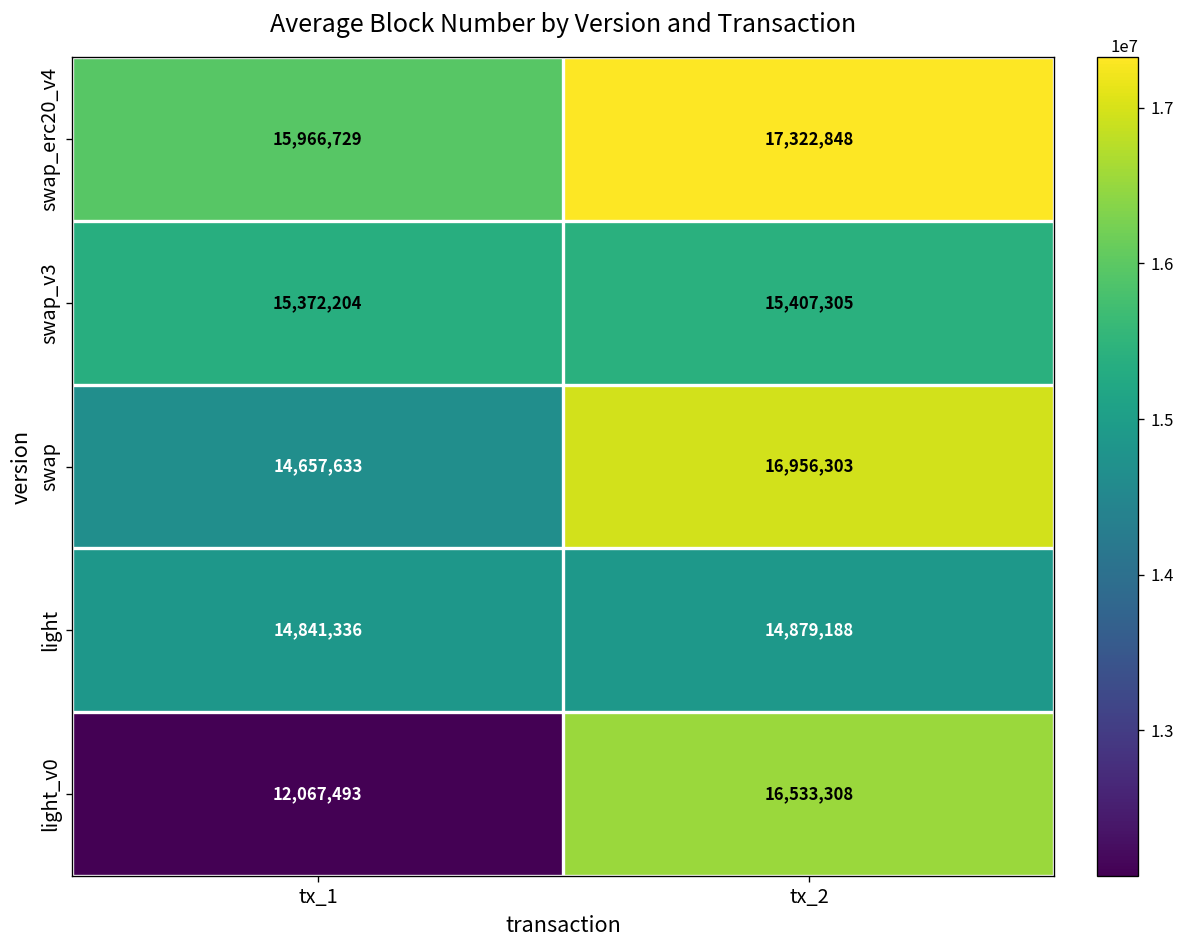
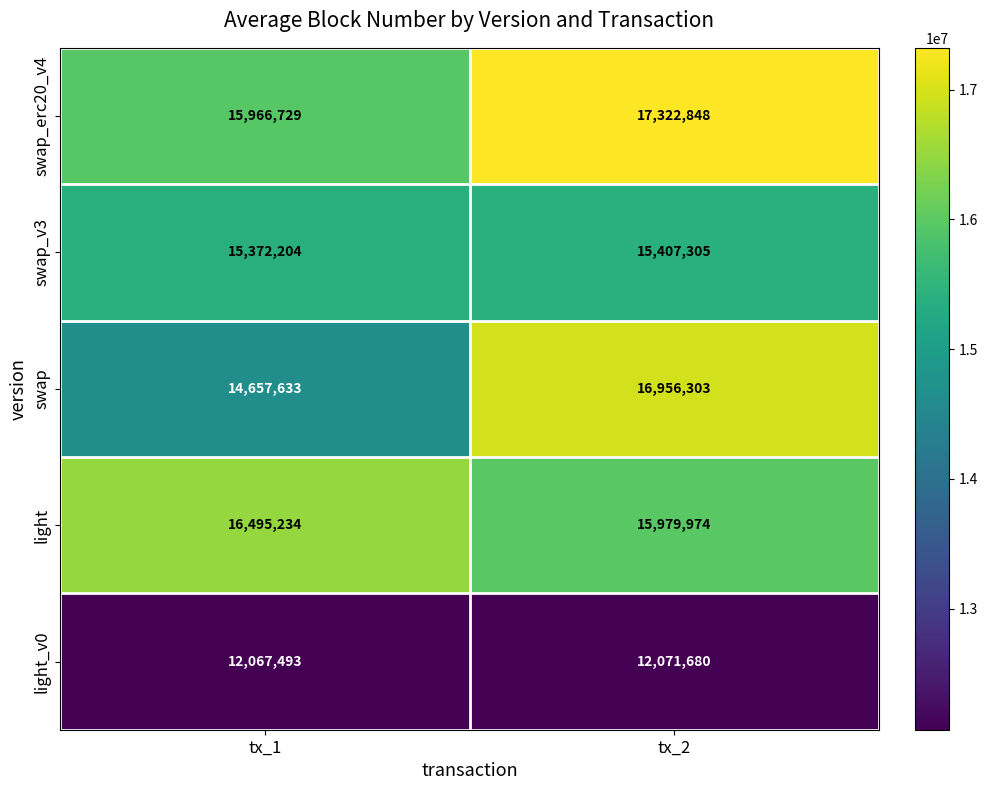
  {
    "swap_erc20_v4": {
      "tx_1": "15,966,729",
      "tx_2": "17,322,848"
    },
    "swap_v3": {
      "tx_1": "15,372,204",
      "tx_2": "15,407,305"
    },
    "swap": {
      "tx_1": "14,657,633",
      "tx_2": "16,956,303"
    },
    "light": {
-     "tx_1": "14,841,336",
-     "tx_2": "14,879,188"
+     "tx_1": "16,495,234",
+     "tx_2": "15,979,974"
    },
    "light_v0": {
      "tx_1": "12,067,493",
-     "tx_2": "16,533,308"
+     "tx_2": "12,071,680"
    }
  }
